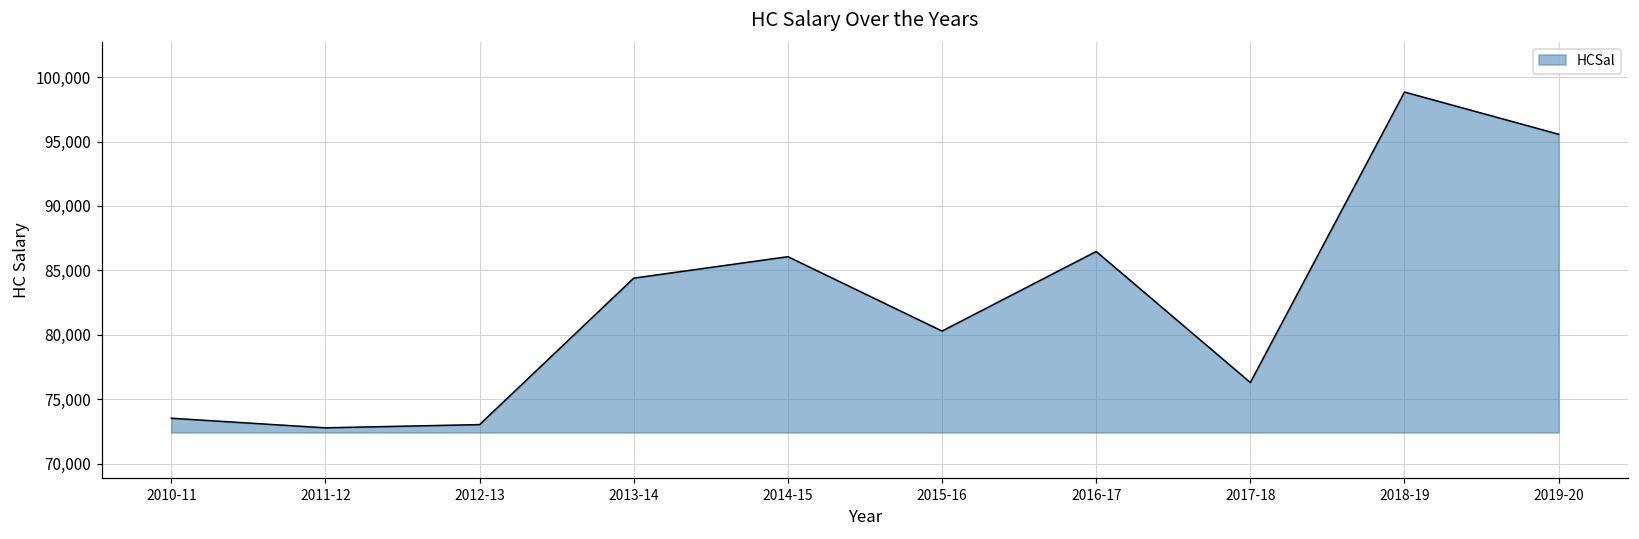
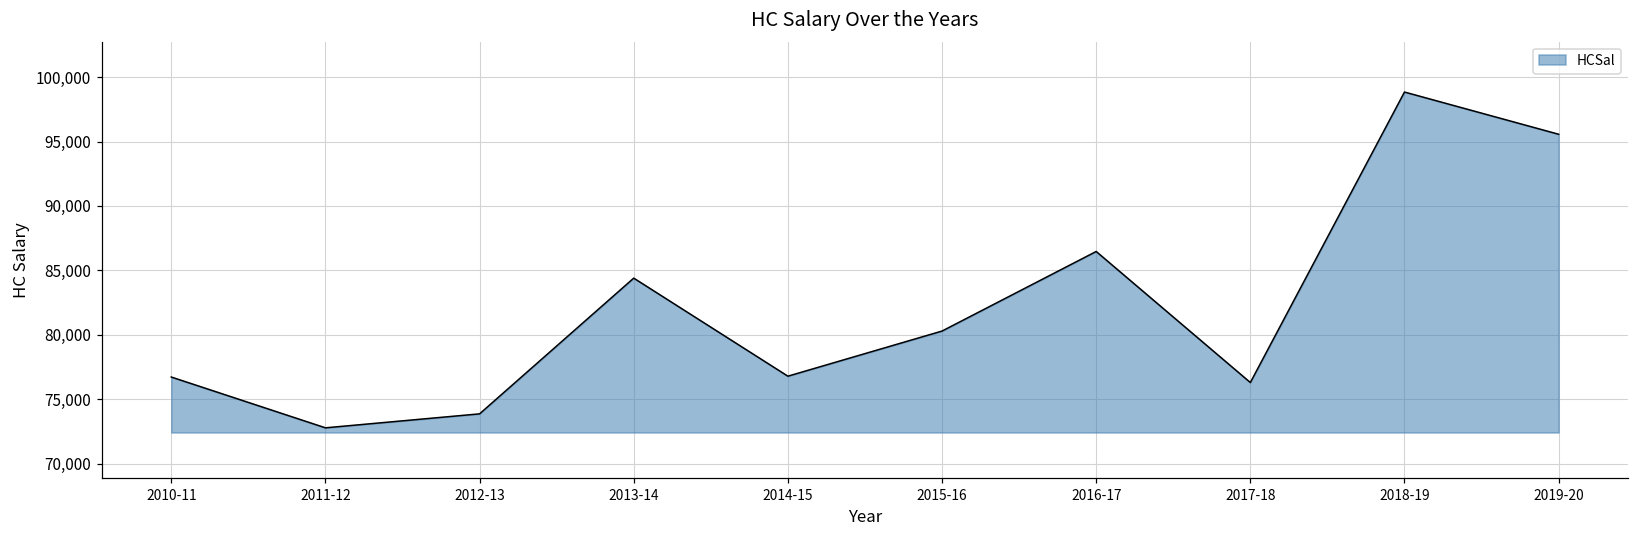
  {
-   "2010-11": "73,500",
+   "2010-11": "76,700",
    "2011-12": "72,800",
-   "2012-13": "73,000",
+   "2012-13": "73,900",
    "2013-14": "84,400",
-   "2014-15": "86,100",
+   "2014-15": "76,800",
    "2015-16": "80,300",
    "2016-17": "86,500",
    "2017-18": "76,300",
    "2018-19": "98,800",
    "2019-20": "95,600"
  }
